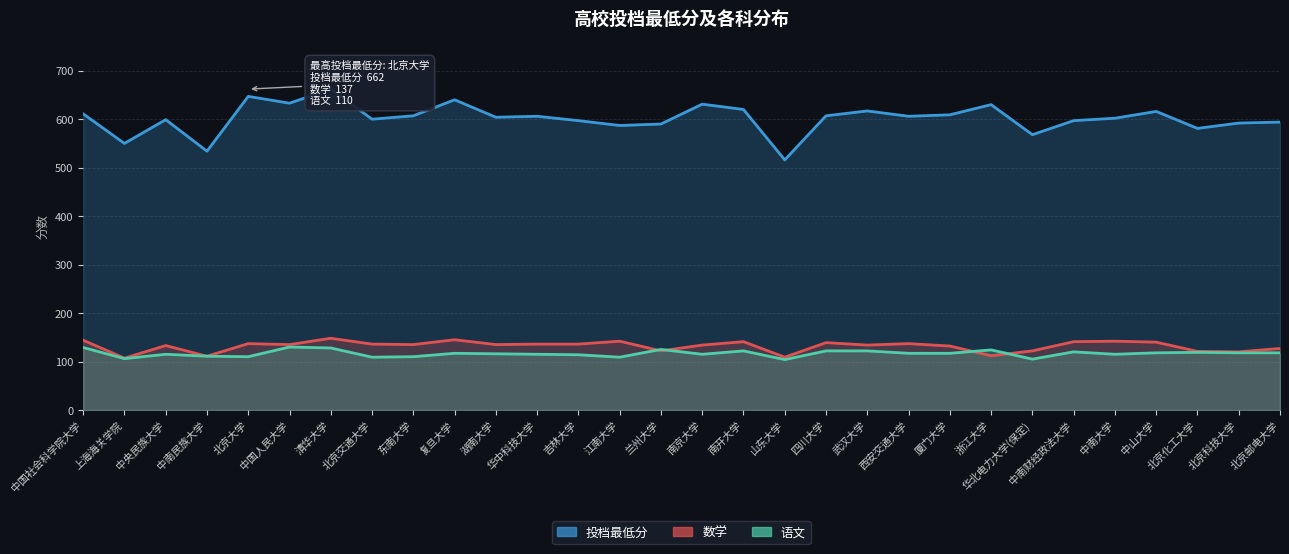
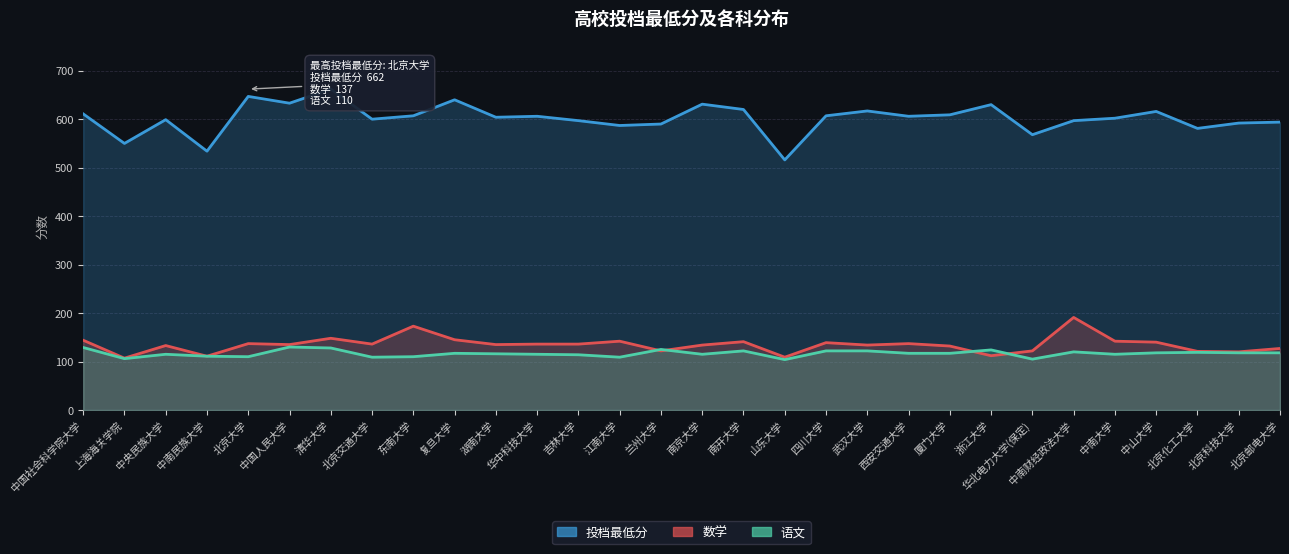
  {
    "数学": {
      "中国社会科学院大学": 140,
      "中央民族大学": 130,
      "北京大学": 140,
      "清华大学": 150,
      "北京交通大学": 140,
-     "东南大学": 140,
+     "东南大学": 170,
      "复旦大学": 150,
      "湖南大学": 140,
      "华中科技大学": 140,
      "吉林大学": 140,
      "江南大学": 140,
      "南京大学": 130,
      "南开大学": 140,
      "四川大学": 140,
      "武汉大学": 130,
      "西安交通大学": 140,
      "厦门大学": 130,
      "浙江大学": 110,
      "华北电力大学(保定)": 120,
-     "中南财经政法大学": 140,
+     "中南财经政法大学": 190,
      "中南大学": 140,
      "中山大学": 140,
      "北京邮电大学": 130
    }
  }
